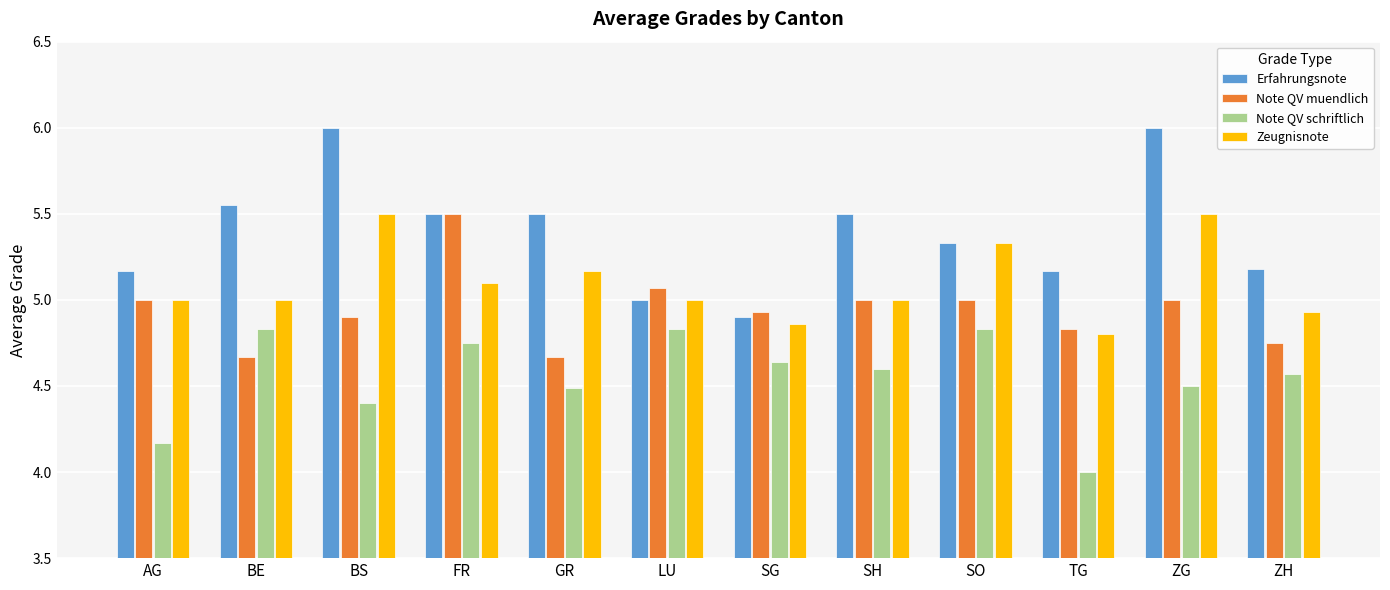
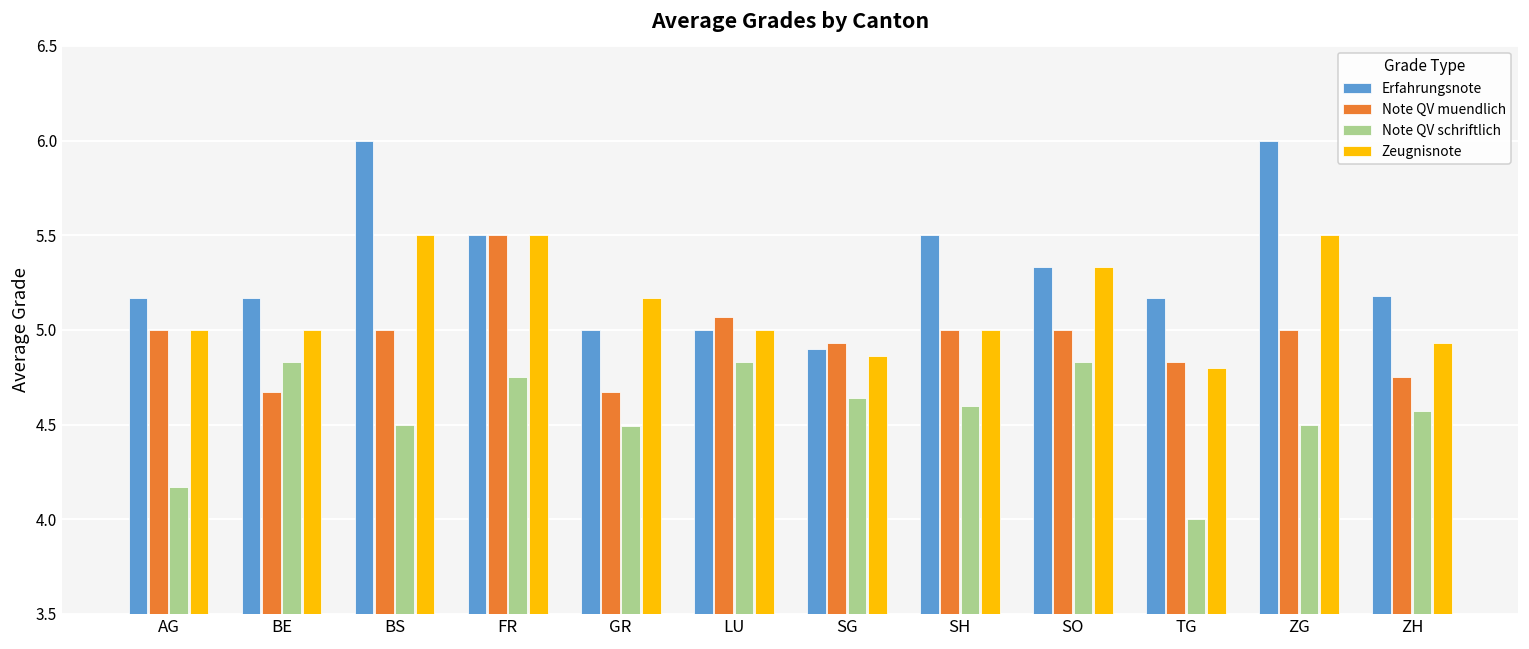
  {
    "Erfahrungsnote": {
      "AG": 5.17,
-     "BE": 5.55,
+     "BE": 5.17,
      "BS": 6.00,
      "FR": 5.50,
-     "GR": 5.5,
+     "GR": 5.0,
      "LU": 5.00,
      "SG": 4.90,
      "SH": 5.50,
      "SO": 5.33,
      "TG": 5.17,
      "ZG": 6.00,
      "ZH": 5.18
    },
    "Note QV muendlich": {
      "AG": 5.0,
      "BE": 4.67,
-     "BS": 4.9,
+     "BS": 5.0,
      "FR": 5.5,
      "GR": 4.67,
      "LU": 5.07,
      "SG": 4.93,
      "SH": 5.0,
      "SO": 5.0,
      "TG": 4.83,
      "ZG": 5.0,
      "ZH": 4.75
    },
    "Note QV schriftlich": {
      "AG": 4.17,
      "BE": 4.83,
-     "BS": 4.4,
+     "BS": 4.5,
      "FR": 4.75,
      "GR": 4.5,
      "LU": 4.83,
      "SG": 4.64,
      "SH": 4.6,
      "SO": 4.83,
      "TG": 4.0,
      "ZG": 4.5,
      "ZH": 4.57
    },
    "Zeugnisnote": {
      "AG": 5.0,
      "BE": 5.0,
      "BS": 5.5,
-     "FR": 5.1,
+     "FR": 5.5,
      "GR": 5.17,
      "LU": 5.0,
      "SG": 4.86,
      "SH": 5.0,
      "SO": 5.33,
      "TG": 4.8,
      "ZG": 5.5,
      "ZH": 4.93
    }
  }
